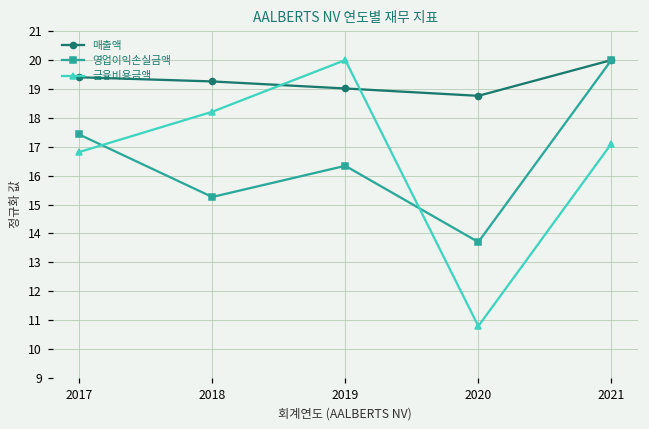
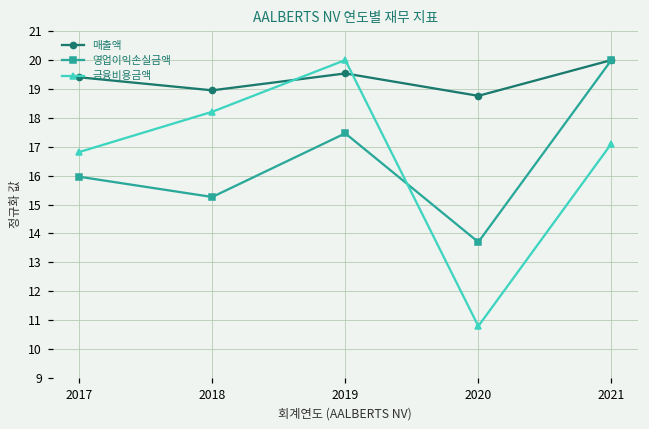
  {
    "매출액": {
      "2017": 19.4,
-     "2018": 19.3,
-     "2019": 19.0,
+     "2018": 19.0,
+     "2019": 19.5,
      "2020": 18.8
    },
    "영업이익손실금액": {
-     "2017": 17.4,
+     "2017": 16.0,
      "2018": 15.3,
-     "2019": 16.3,
+     "2019": 17.5,
      "2020": 13.7
    },
    "금융비용금액": {
      "2017": 16.8,
      "2018": 18.2,
      "2019": 20.0,
      "2020": 10.8,
      "2021": 17.1
    }
  }
